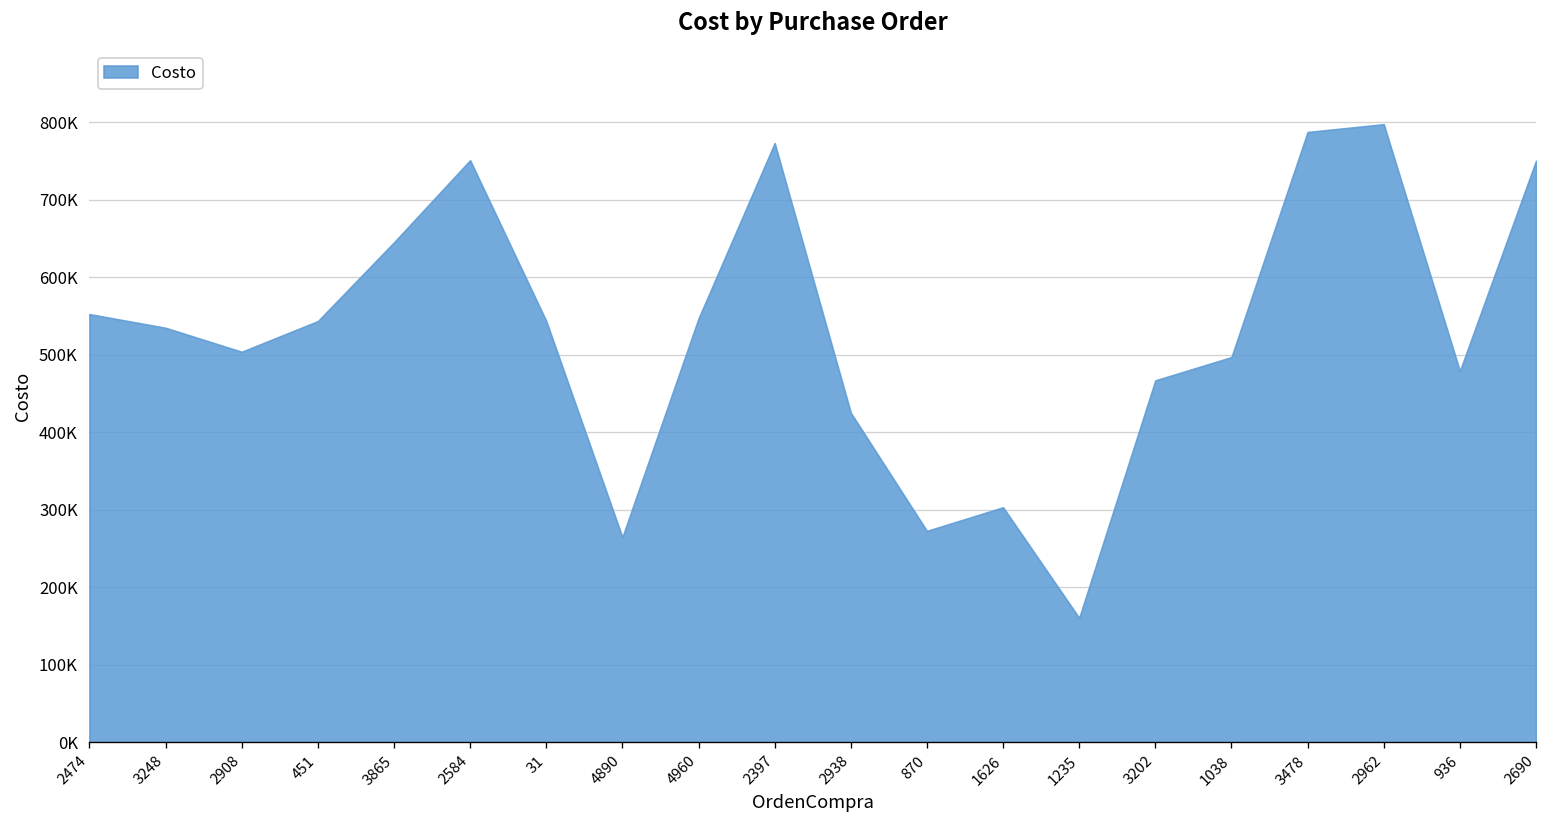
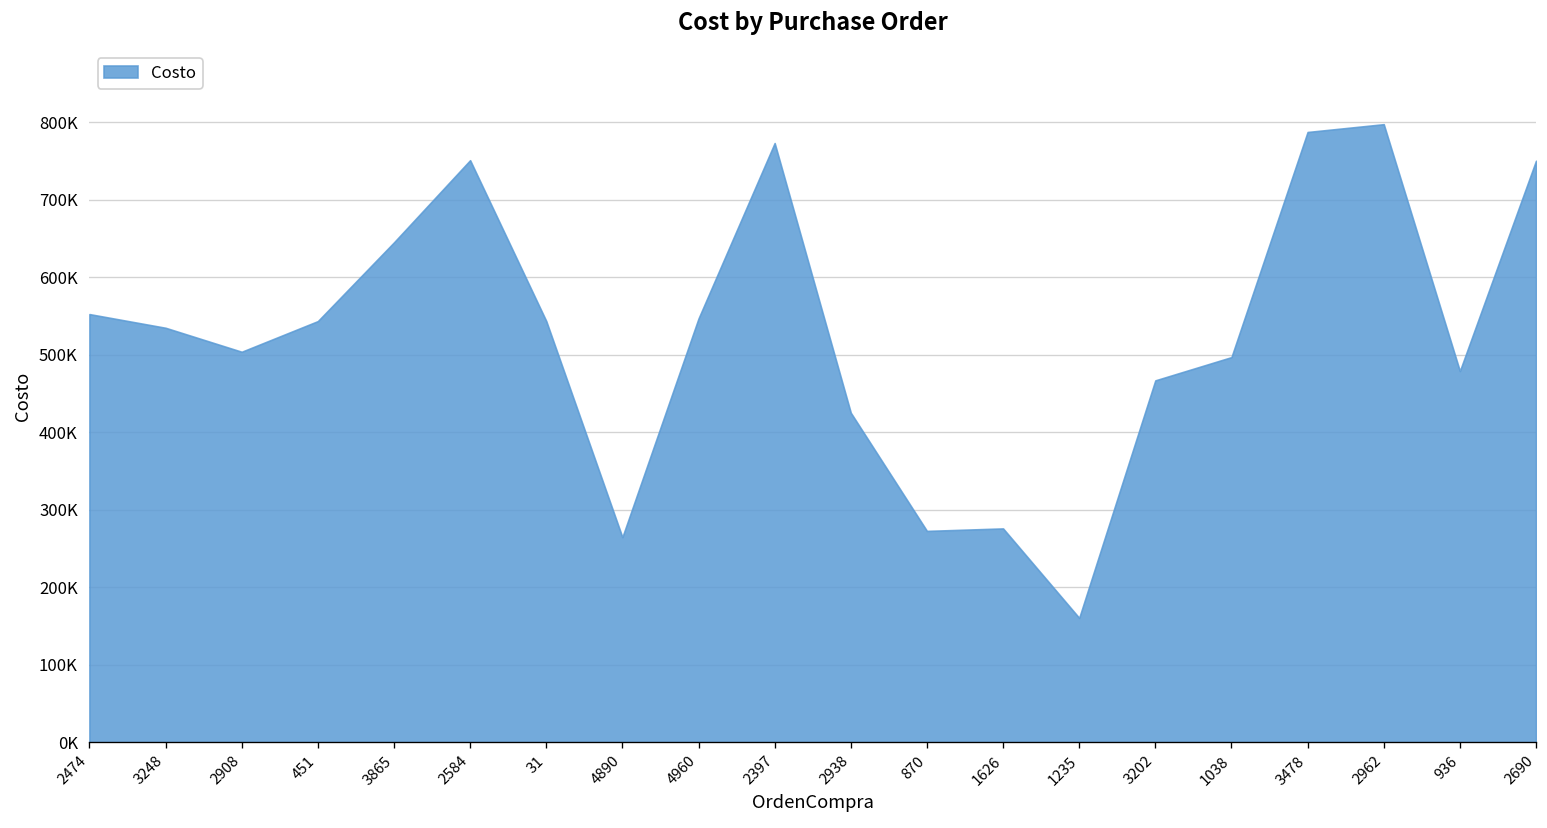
  {
    "2474": 550000,
    "3248": 530000,
    "2908": 500000,
    "451": 540000,
    "3865": 650000,
    "2584": 750000,
    "31": 540000,
    "4890": 260000,
    "4960": 550000,
    "2397": 770000,
    "2938": 430000,
    "870": 270000,
-   "1626": 300000,
+   "1626": 280000,
    "1235": 160000,
    "3202": 470000,
    "1038": 500000,
    "3478": 790000,
    "2962": 800000,
    "936": 480000,
    "2690": 750000
  }
